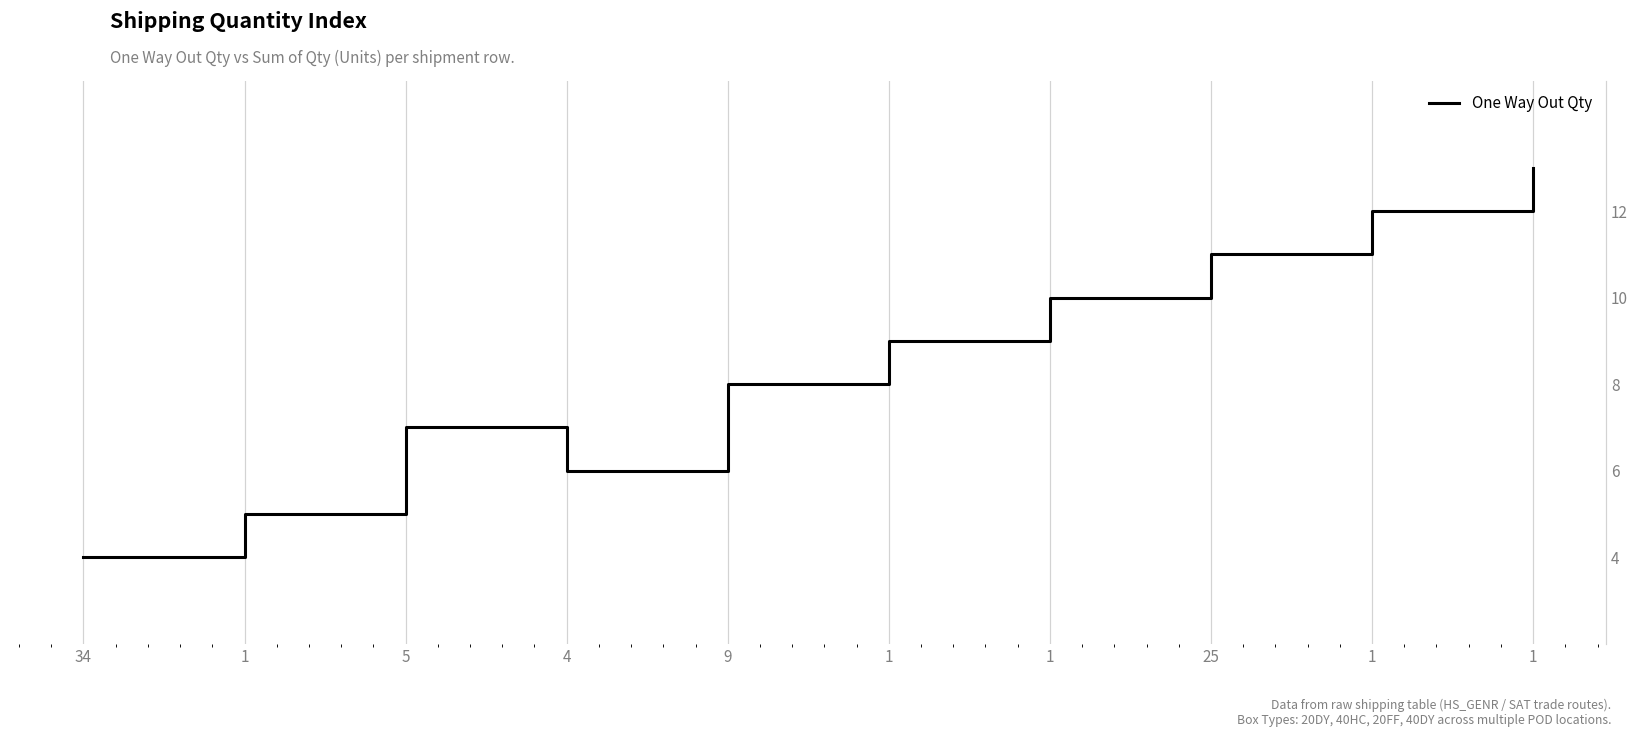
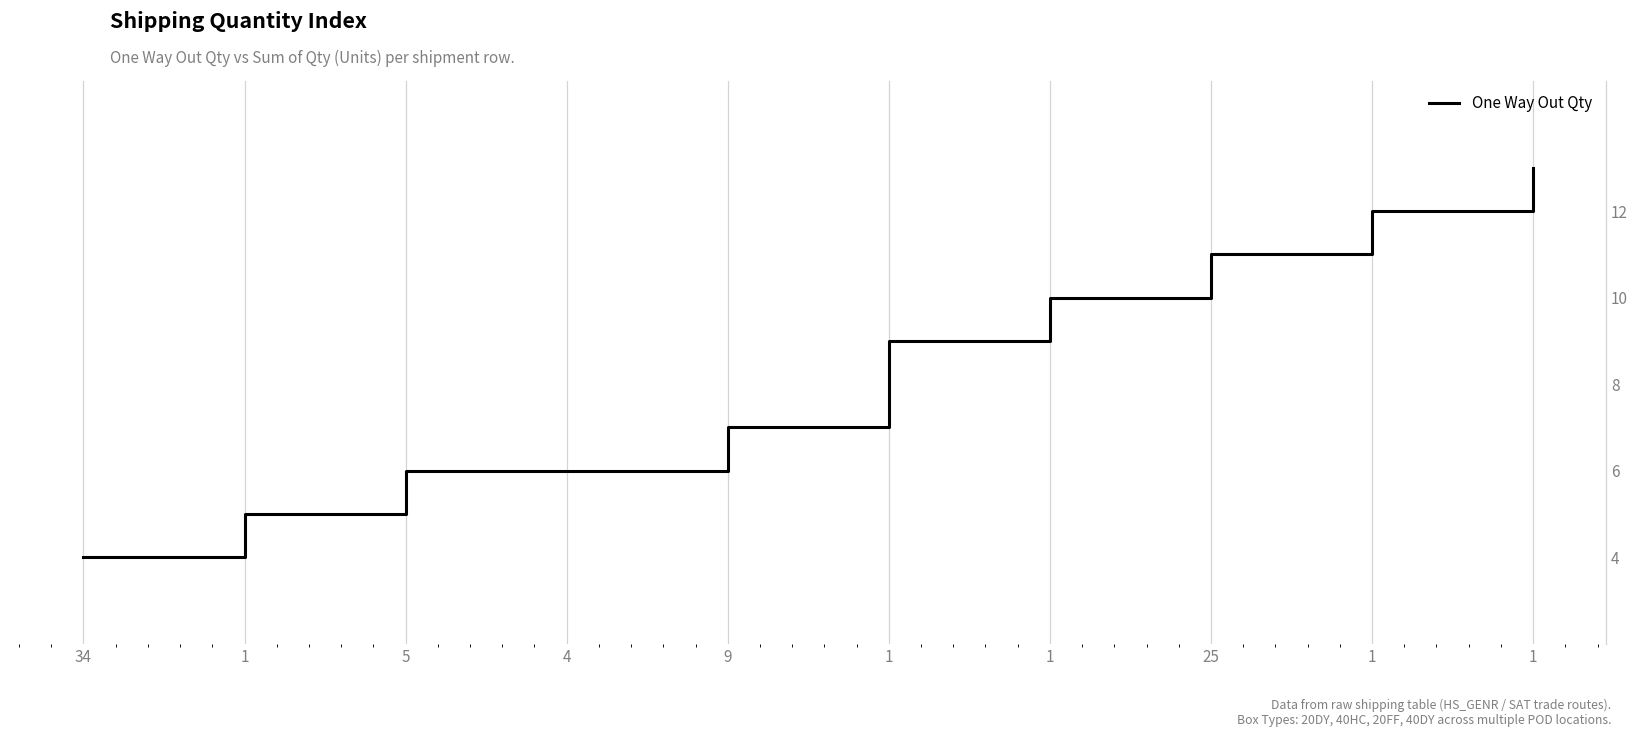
  {
    "34": 4,
-   "5": 7,
+   "5": 6,
    "4": 6,
-   "9": 8,
+   "9": 7,
    "25": 11
  }
